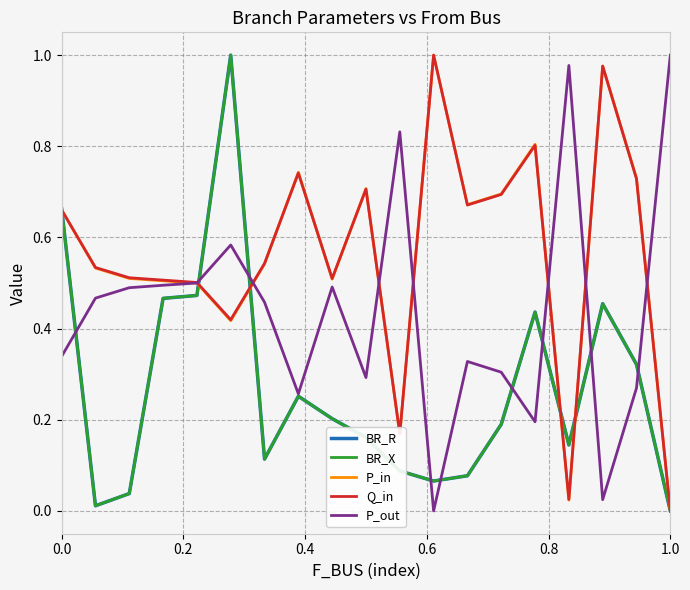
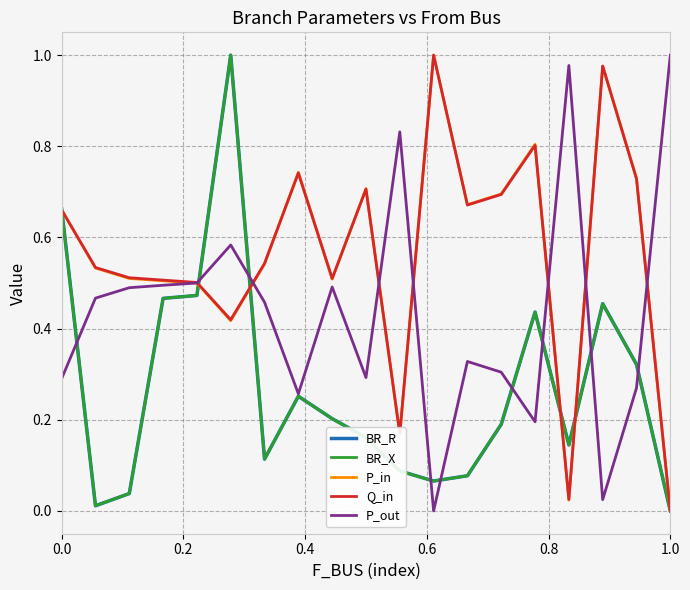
  {
    "P_out": {
-     "0.0": 0.34,
+     "0.0": 0.29,
      "1.0": 1.00
    }
  }
